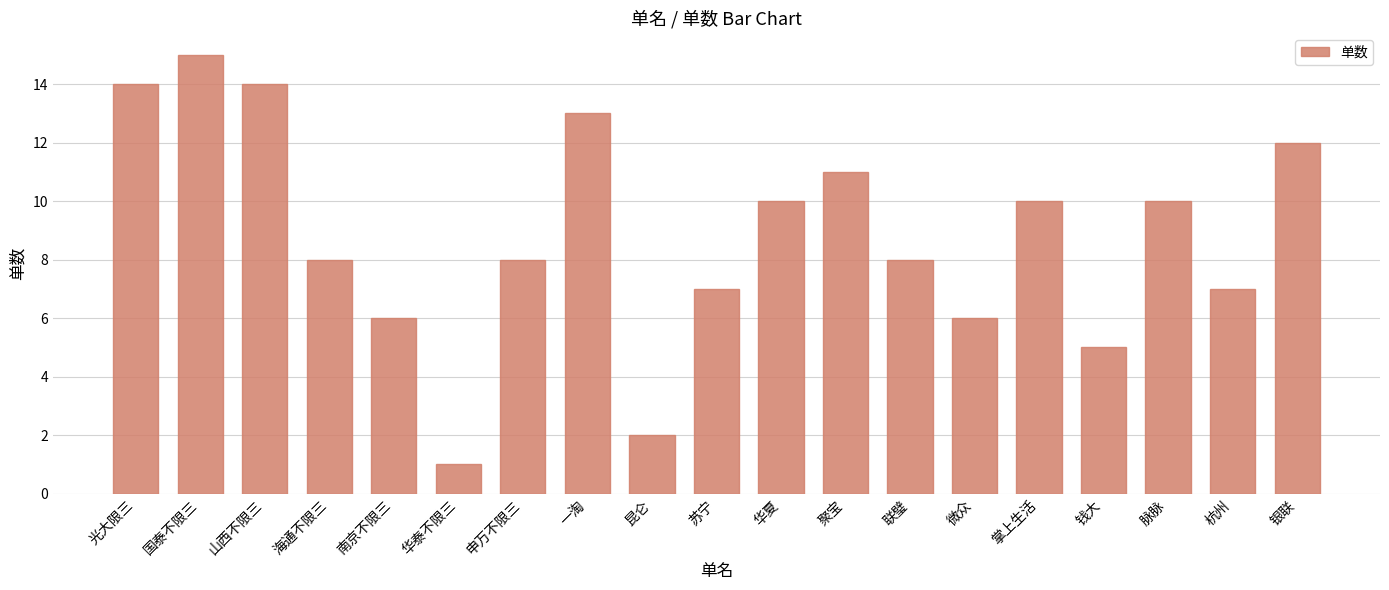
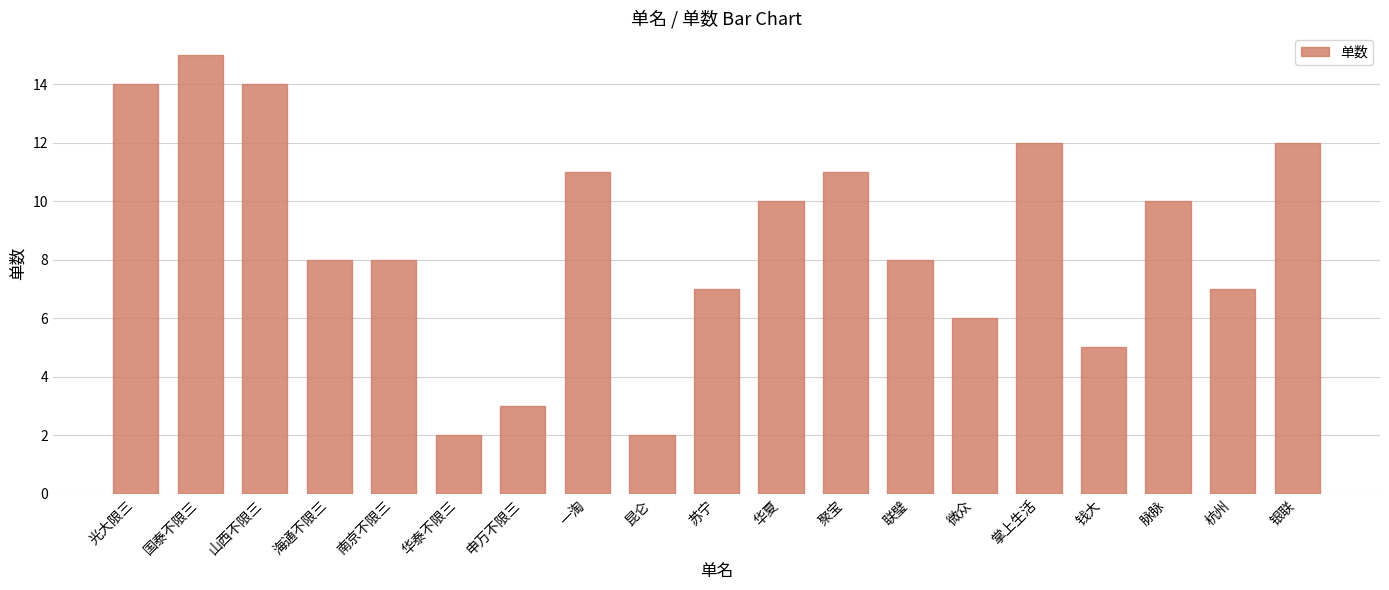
  {
    "光大限三": 14,
    "国泰不限三": 15,
    "山西不限三": 14,
    "海通不限三": 8,
-   "南京不限三": 6,
-   "华泰不限三": 1,
-   "申万不限三": 8,
-   "一淘": 13,
+   "南京不限三": 8,
+   "华泰不限三": 2,
+   "申万不限三": 3,
+   "一淘": 11,
    "昆仑": 2,
    "苏宁": 7,
    "华夏": 10,
    "聚宝": 11,
    "联璧": 8,
    "微众": 6,
-   "掌上生活": 10,
+   "掌上生活": 12,
    "钱大": 5,
    "脉脉": 10,
    "杭州": 7,
    "银联": 12
  }
